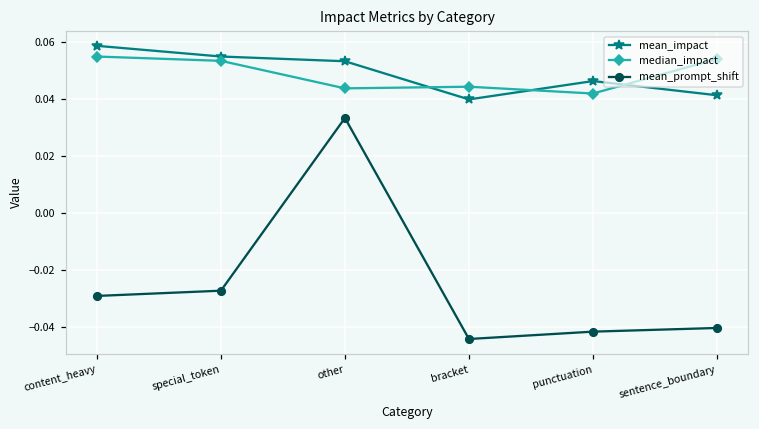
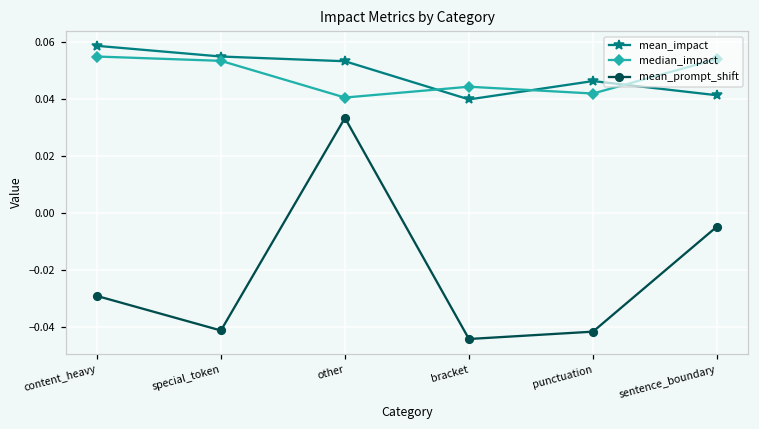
  {
    "mean_impact": {
      "content_heavy": 0.059,
      "special_token": 0.055,
      "other": 0.053,
      "bracket": 0.040,
      "punctuation": 0.046,
      "sentence_boundary": 0.041
    },
    "median_impact": {
      "content_heavy": 0.055,
      "special_token": 0.053,
-     "other": 0.044,
+     "other": 0.040,
      "bracket": 0.044,
      "punctuation": 0.042
    },
    "mean_prompt_shift": {
      "content_heavy": -0.029,
-     "special_token": -0.027,
+     "special_token": -0.041,
      "other": 0.033,
      "bracket": -0.044,
      "punctuation": -0.042,
-     "sentence_boundary": -0.040
+     "sentence_boundary": -0.005
    }
  }
